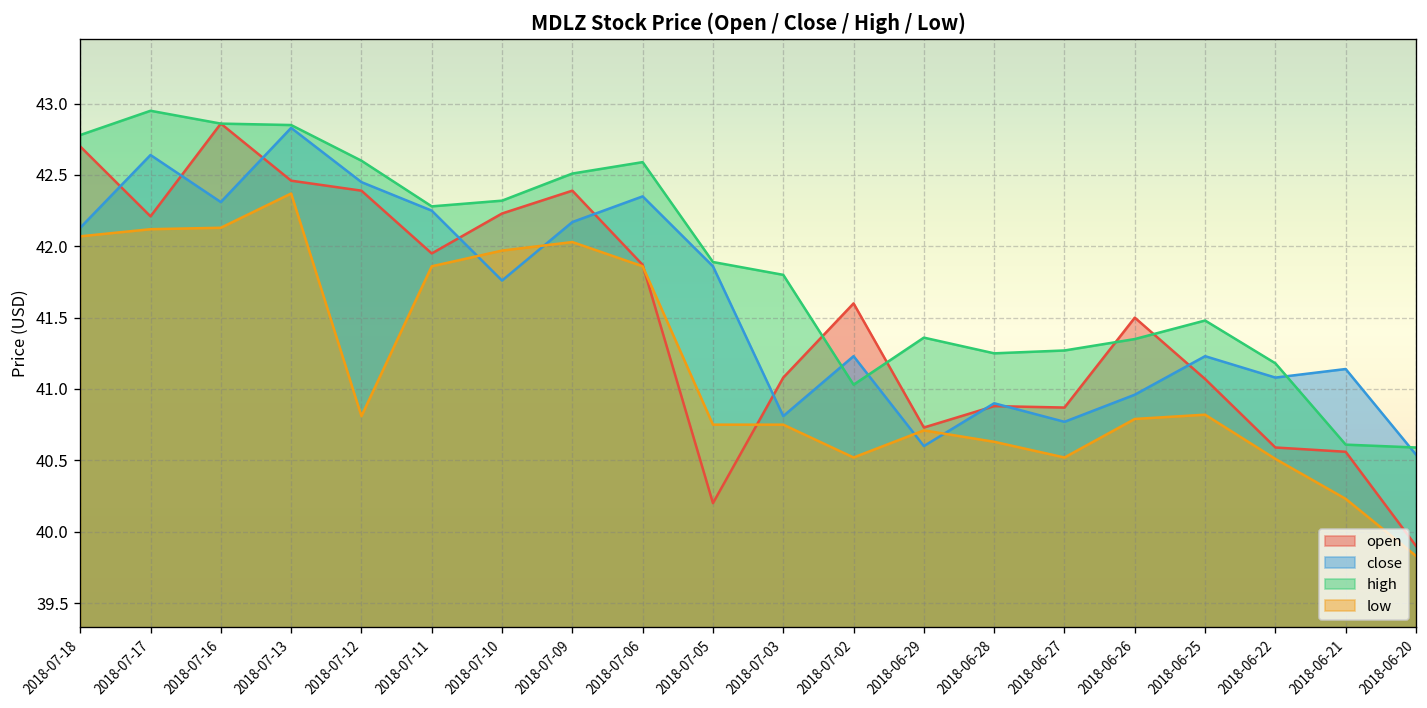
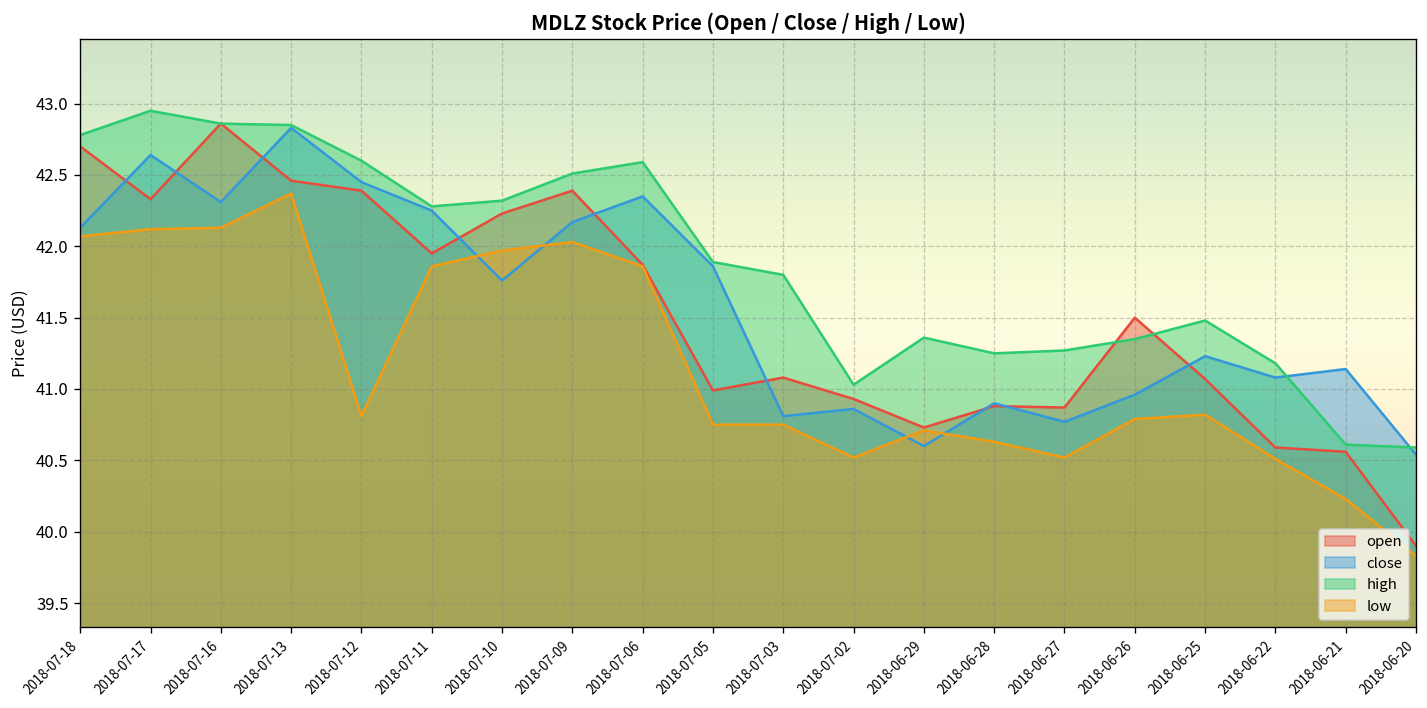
  {
    "open": {
      "2018-07-18": 42.70,
-     "2018-07-17": 42.21,
+     "2018-07-17": 42.33,
      "2018-07-13": 42.46,
      "2018-07-12": 42.39,
      "2018-07-11": 41.95,
      "2018-07-10": 42.23,
      "2018-07-09": 42.39,
-     "2018-07-05": 40.20,
+     "2018-07-05": 40.99,
      "2018-07-03": 41.08,
-     "2018-07-02": 41.60,
+     "2018-07-02": 40.93,
      "2018-06-27": 40.87,
      "2018-06-26": 41.50,
      "2018-06-25": 41.07,
      "2018-06-22": 40.59,
      "2018-06-21": 40.56,
      "2018-06-20": 39.90
    },
    "close": {
      "2018-07-18": 42.13,
      "2018-07-17": 42.64,
      "2018-07-16": 42.31,
      "2018-07-12": 42.45,
      "2018-07-11": 42.25,
      "2018-07-10": 41.76,
      "2018-07-09": 42.17,
      "2018-07-06": 42.35,
      "2018-07-05": 41.86,
      "2018-07-03": 40.81,
-     "2018-07-02": 41.23,
+     "2018-07-02": 40.86,
      "2018-06-29": 40.60,
      "2018-06-27": 40.77,
      "2018-06-26": 40.96,
      "2018-06-25": 41.23,
      "2018-06-22": 41.08,
      "2018-06-21": 41.14,
      "2018-06-20": 40.54
    },
    "high": {
      "2018-07-18": 42.78,
      "2018-07-17": 42.95,
      "2018-07-12": 42.60,
      "2018-07-11": 42.28,
      "2018-07-10": 42.32,
      "2018-07-09": 42.51,
      "2018-07-06": 42.59,
      "2018-07-05": 41.89,
      "2018-07-03": 41.80,
      "2018-07-02": 41.03,
      "2018-06-29": 41.36,
      "2018-06-28": 41.25,
      "2018-06-27": 41.27,
      "2018-06-26": 41.35,
      "2018-06-25": 41.48,
      "2018-06-22": 41.18,
      "2018-06-21": 40.61,
      "2018-06-20": 40.59
    },
    "low": {
      "2018-07-18": 42.07,
      "2018-07-17": 42.12,
      "2018-07-16": 42.13,
      "2018-07-13": 42.37,
      "2018-07-12": 40.81,
      "2018-07-11": 41.86,
      "2018-07-10": 41.97,
      "2018-07-09": 42.03,
      "2018-07-05": 40.75,
      "2018-07-03": 40.75,
      "2018-07-02": 40.52,
      "2018-06-28": 40.63,
      "2018-06-27": 40.52,
      "2018-06-26": 40.79,
      "2018-06-25": 40.82,
      "2018-06-22": 40.51,
      "2018-06-21": 40.23,
      "2018-06-20": 39.83
    }
  }
